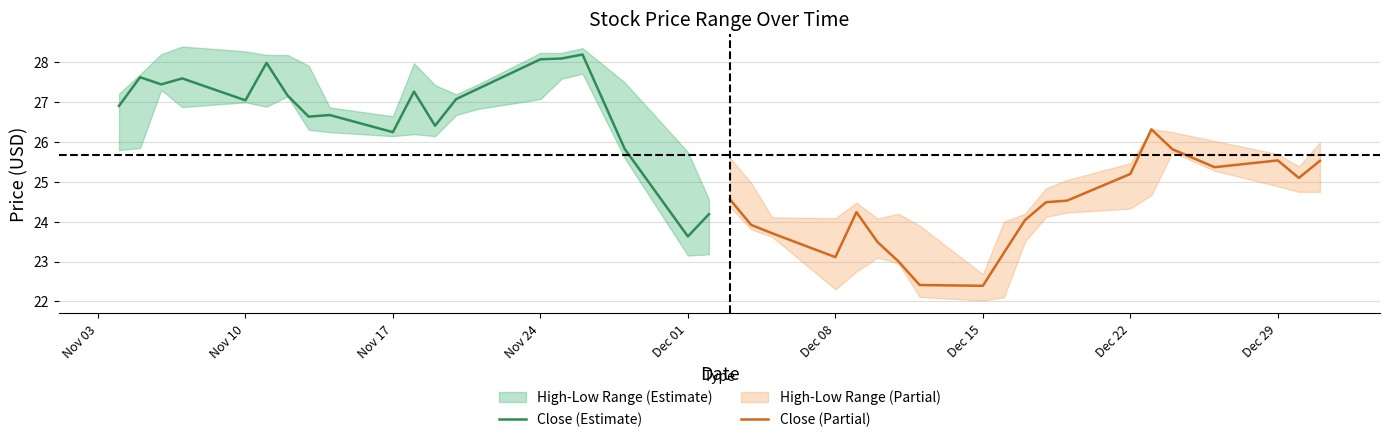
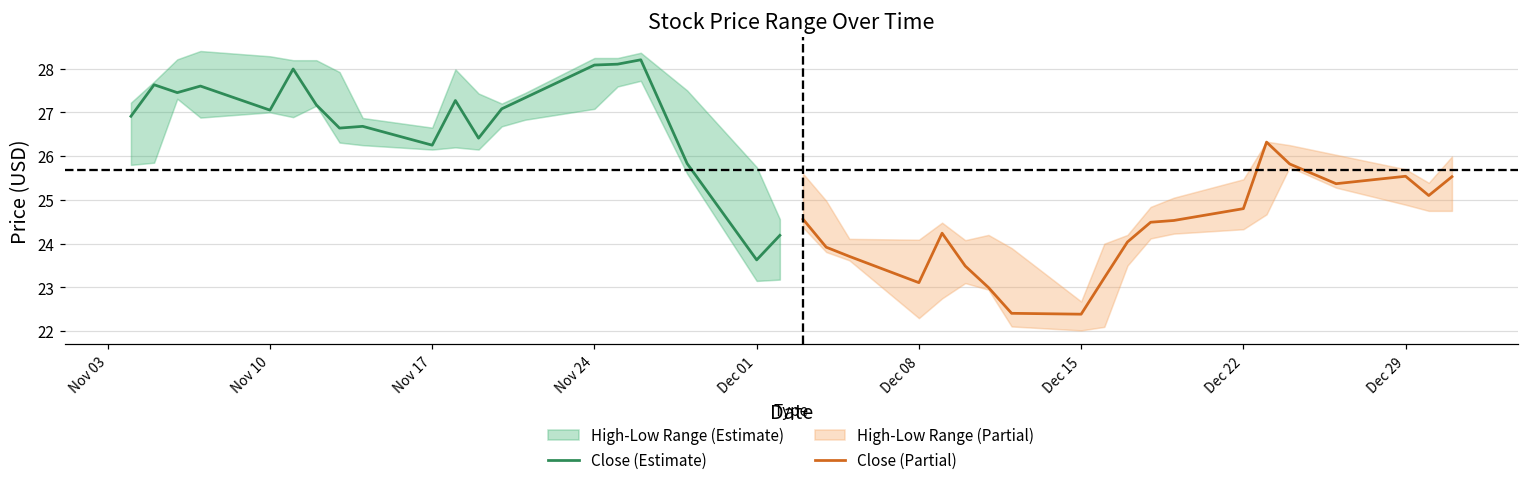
  {
    "Close (Partial)": {
      "Dec 08": 23.1,
      "Dec 15": 22.4,
-     "Dec 22": 25.2,
+     "Dec 22": 24.8,
      "Dec 29": 25.5
    }
  }
